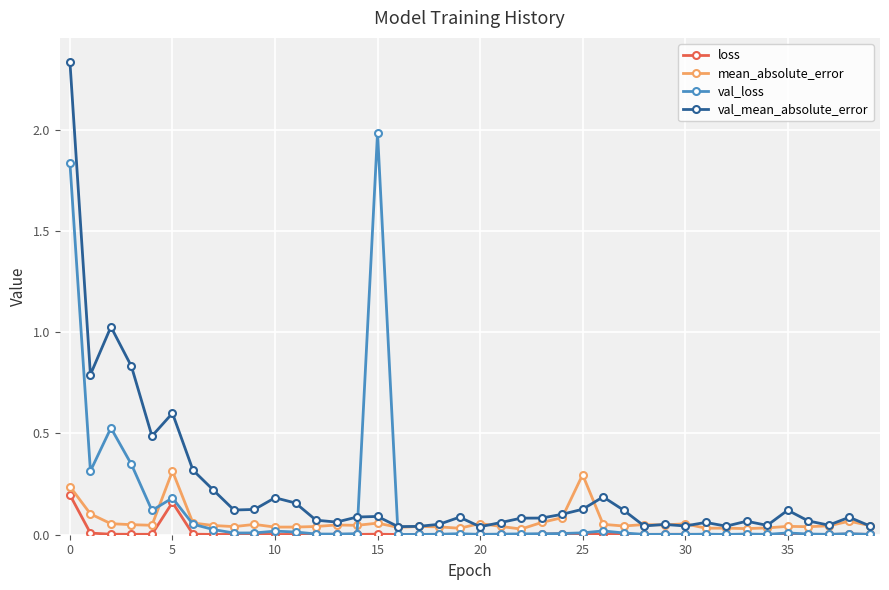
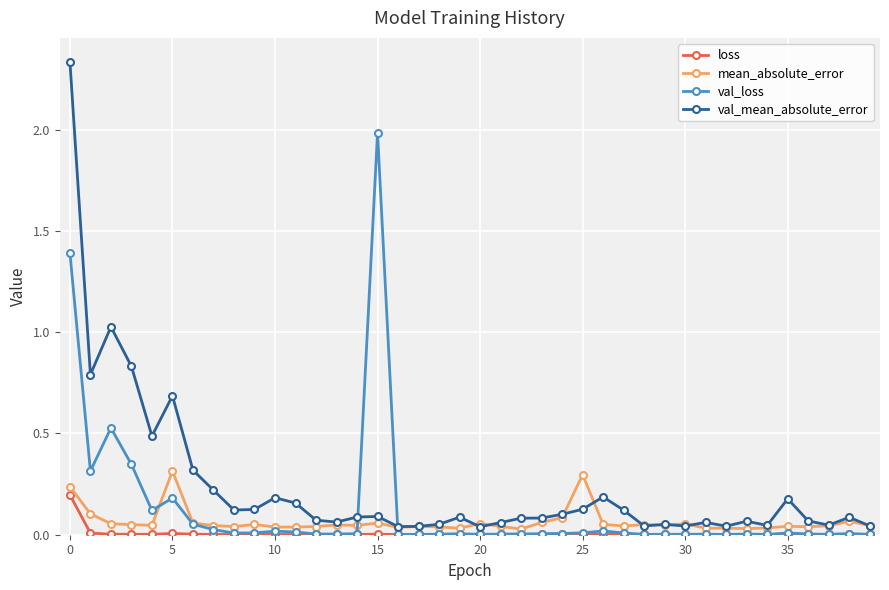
  {
    "loss": {
      "0": 0.20,
-     "5": 0.16,
+     "5": 0.01,
      "10": 0.00,
      "15": 0.00
    },
    "mean_absolute_error": {
      "0": 0.24,
      "5": 0.31,
      "10": 0.04,
      "15": 0.06,
      "20": 0.06,
      "25": 0.30,
      "35": 0.04
    },
    "val_loss": {
-     "0": 1.84,
+     "0": 1.39,
      "5": 0.18,
      "10": 0.02,
      "15": 1.99
    },
    "val_mean_absolute_error": {
      "0": 2.34,
-     "5": 0.60,
+     "5": 0.69,
      "10": 0.18,
      "15": 0.09,
      "20": 0.04,
      "25": 0.13,
-     "35": 0.12
+     "35": 0.18
    }
  }
